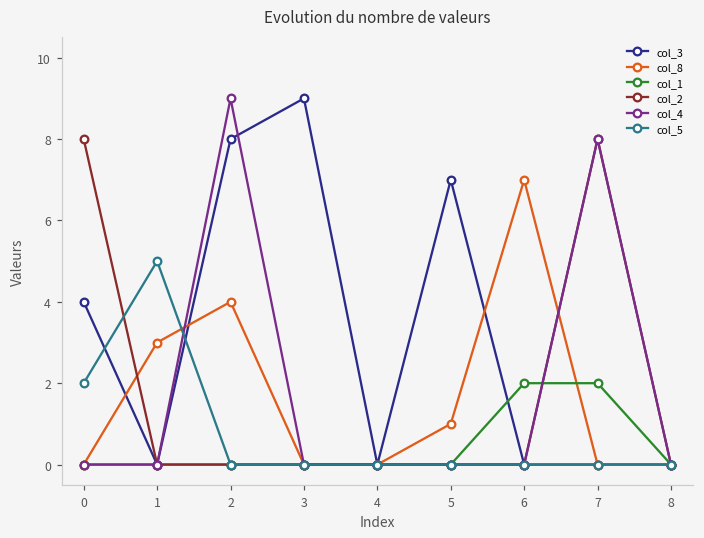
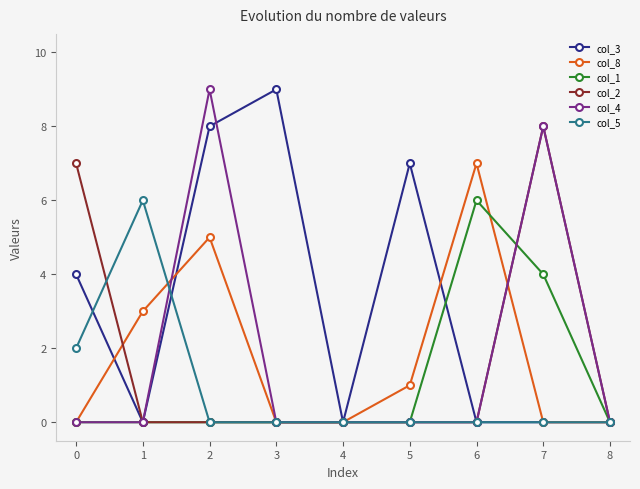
  {
    "col_3": {
      "0": 4,
      "2": 8,
      "3": 9,
      "5": 7
    },
    "col_8": {
      "1": 3,
-     "2": 4,
+     "2": 5,
      "5": 1,
      "6": 7
    },
    "col_1": {
-     "6": 2,
-     "7": 2
+     "6": 6,
+     "7": 4
    },
    "col_2": {
-     "0": 8
+     "0": 7
    },
    "col_4": {
      "2": 9
    },
    "col_5": {
      "0": 2,
-     "1": 5
+     "1": 6
    }
  }
